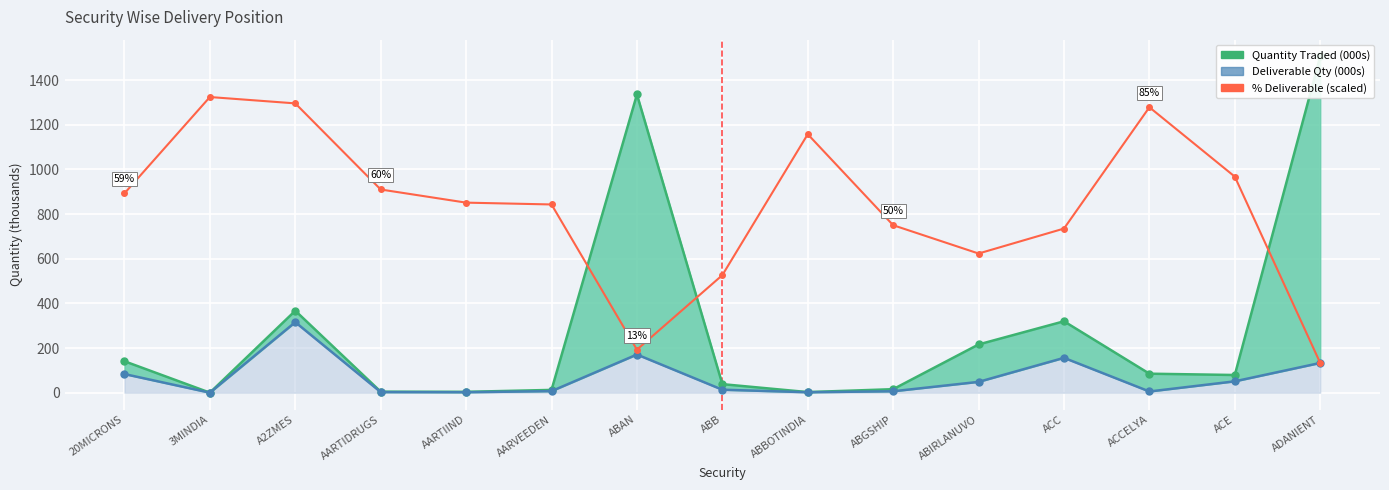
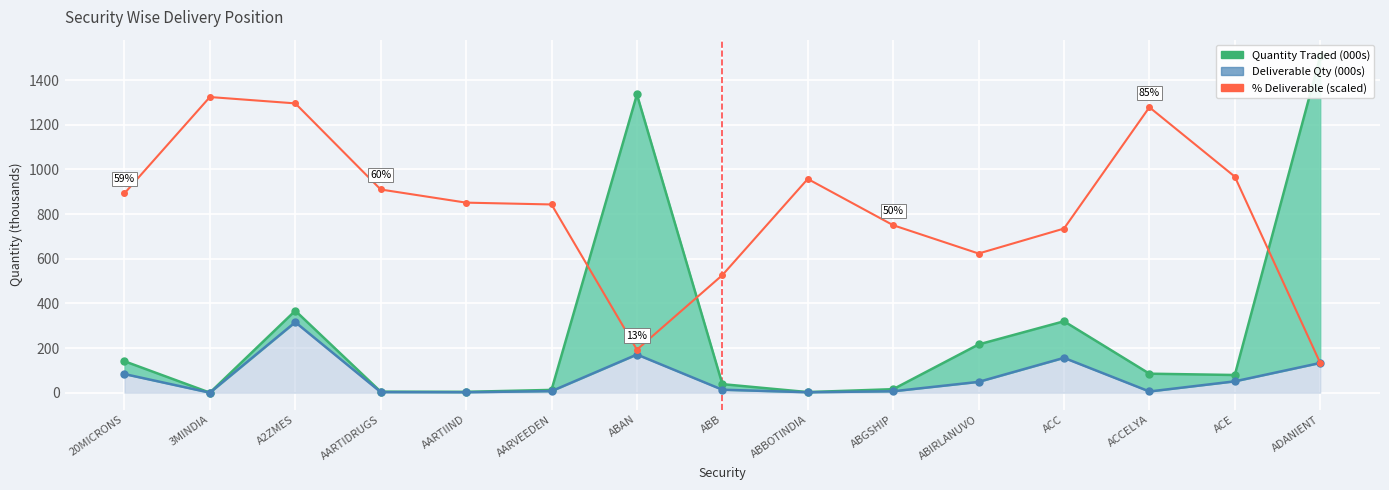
  {
    "Quantity Traded (000s)": {
      "20MICRONS": 140,
      "A2ZMES": 370,
      "ABAN": 1340,
      "ABB": 40,
      "ABIRLANUVO": 220,
      "ACC": 320,
      "ACCELYA": 90,
      "ACE": 80
    },
    "Deliverable Qty (000s)": {
      "20MICRONS": 80,
      "A2ZMES": 320,
      "ABAN": 170,
      "ABB": 10,
      "ABIRLANUVO": 50,
      "ACC": 160,
      "ACCELYA": 10,
      "ACE": 50
    },
    "% Deliverable (scaled)": {
      "3MINDIA": 1320,
      "A2ZMES": 1300,
      "AARTIIND": 850,
      "AARVEEDEN": 840,
      "ABB": 530,
-     "ABBOTINDIA": 1160,
+     "ABBOTINDIA": 960,
      "ABIRLANUVO": 620,
      "ACC": 730,
      "ACE": 970
    }
  }
